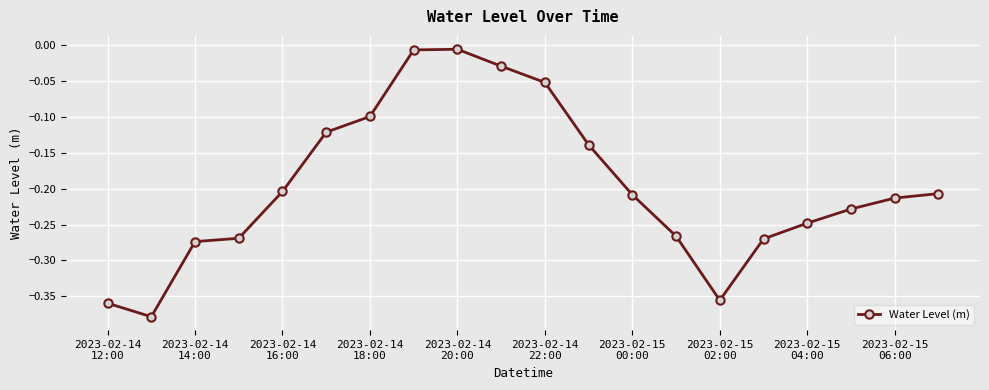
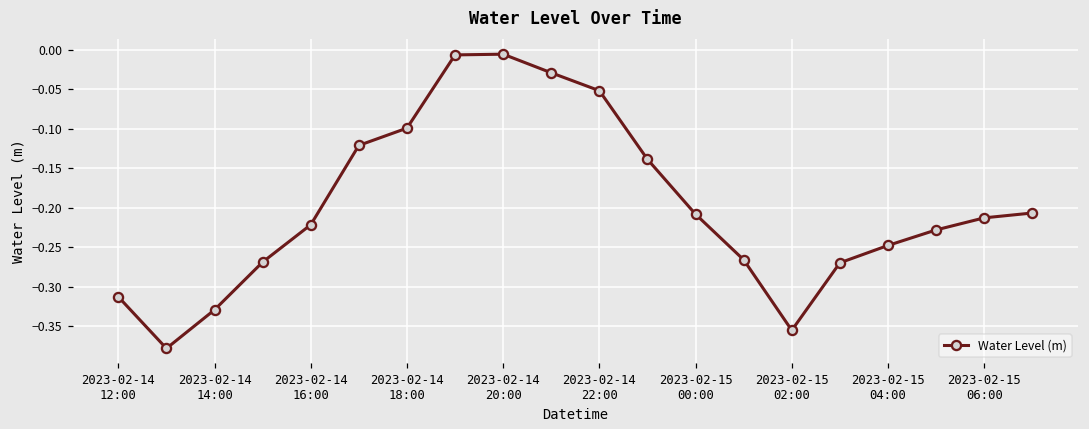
  {
-   "2023-02-14 12:00": -0.36,
-   "2023-02-14 14:00": -0.27,
-   "2023-02-14 16:00": -0.20,
+   "2023-02-14 12:00": -0.31,
+   "2023-02-14 14:00": -0.33,
+   "2023-02-14 16:00": -0.22,
    "2023-02-14 18:00": -0.10,
    "2023-02-14 20:00": -0.01,
    "2023-02-14 22:00": -0.05,
    "2023-02-15 00:00": -0.21,
    "2023-02-15 02:00": -0.36,
    "2023-02-15 04:00": -0.25,
    "2023-02-15 06:00": -0.21
  }
